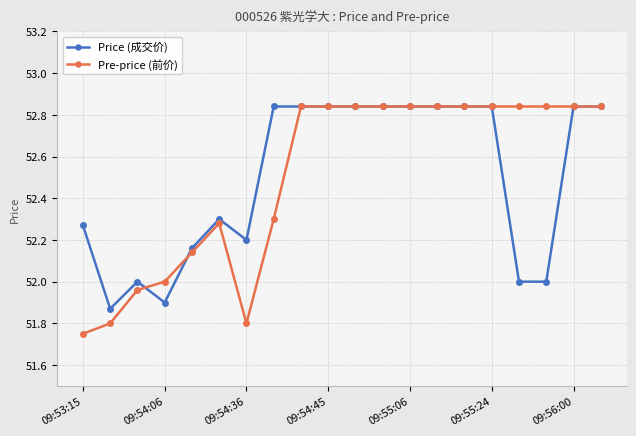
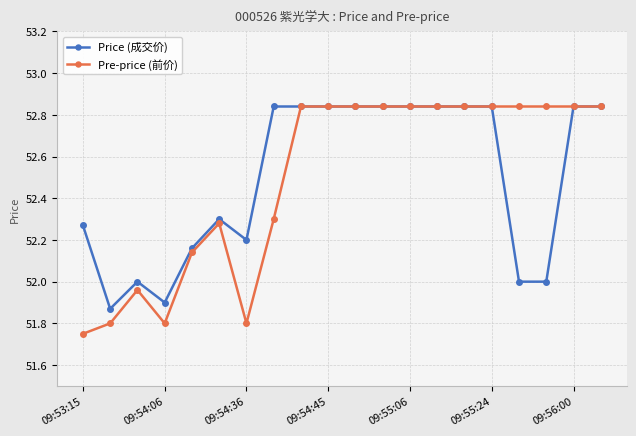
  {
    "Price (成交价)": {
      "09:53:15": 52.27,
      "09:54:06": 51.9,
      "09:54:36": 52.2
    },
    "Pre-price (前价)": {
      "09:53:15": 51.75,
-     "09:54:06": 52.0,
+     "09:54:06": 51.8,
      "09:54:36": 51.8
    }
  }
